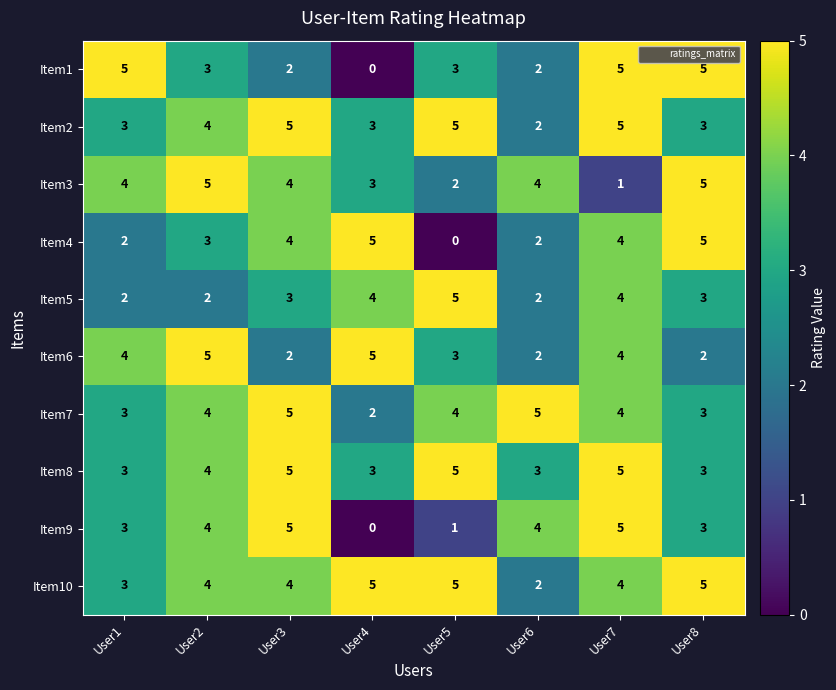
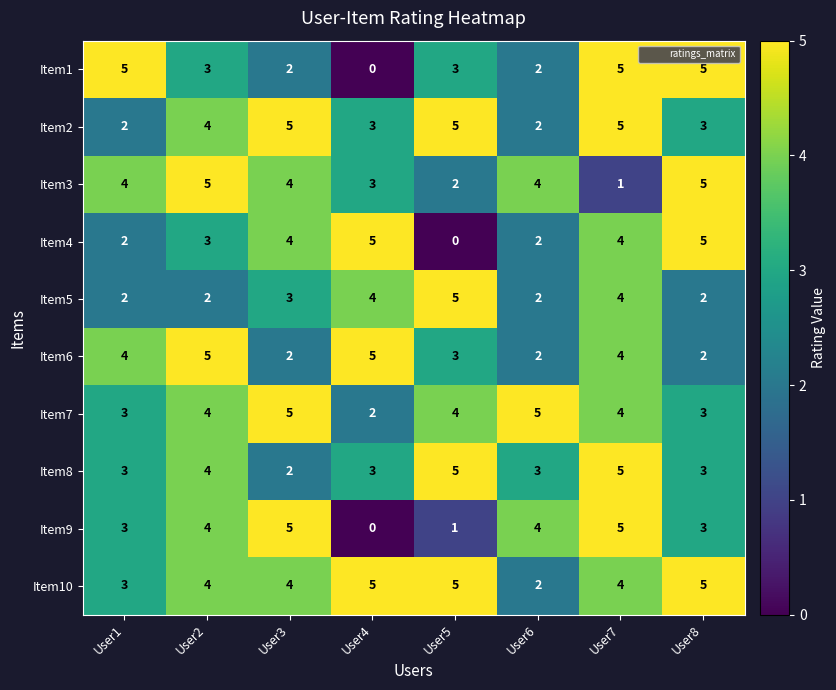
  {
    "Item1": {
      "User1": 5,
      "User2": 3,
      "User3": 2,
      "User4": 0,
      "User5": 3,
      "User6": 2,
      "User7": 5
    },
    "Item2": {
-     "User1": 3,
+     "User1": 2,
      "User2": 4,
      "User3": 5,
      "User4": 3,
      "User5": 5,
      "User6": 2,
      "User7": 5,
      "User8": 3
    },
    "Item3": {
      "User1": 4,
      "User2": 5,
      "User3": 4,
      "User4": 3,
      "User5": 2,
      "User6": 4,
      "User7": 1,
      "User8": 5
    },
    "Item4": {
      "User1": 2,
      "User2": 3,
      "User3": 4,
      "User4": 5,
      "User5": 0,
      "User6": 2,
      "User7": 4,
      "User8": 5
    },
    "Item5": {
      "User1": 2,
      "User2": 2,
      "User3": 3,
      "User4": 4,
      "User5": 5,
      "User6": 2,
      "User7": 4,
-     "User8": 3
+     "User8": 2
    },
    "Item6": {
      "User1": 4,
      "User2": 5,
      "User3": 2,
      "User4": 5,
      "User5": 3,
      "User6": 2,
      "User7": 4,
      "User8": 2
    },
    "Item7": {
      "User1": 3,
      "User2": 4,
      "User3": 5,
      "User4": 2,
      "User5": 4,
      "User6": 5,
      "User7": 4,
      "User8": 3
    },
    "Item8": {
      "User1": 3,
      "User2": 4,
-     "User3": 5,
+     "User3": 2,
      "User4": 3,
      "User5": 5,
      "User6": 3,
      "User7": 5,
      "User8": 3
    },
    "Item9": {
      "User1": 3,
      "User2": 4,
      "User3": 5,
      "User4": 0,
      "User5": 1,
      "User6": 4,
      "User7": 5,
      "User8": 3
    },
    "Item10": {
      "User1": 3,
      "User2": 4,
      "User3": 4,
      "User4": 5,
      "User5": 5,
      "User6": 2,
      "User7": 4,
      "User8": 5
    }
  }
